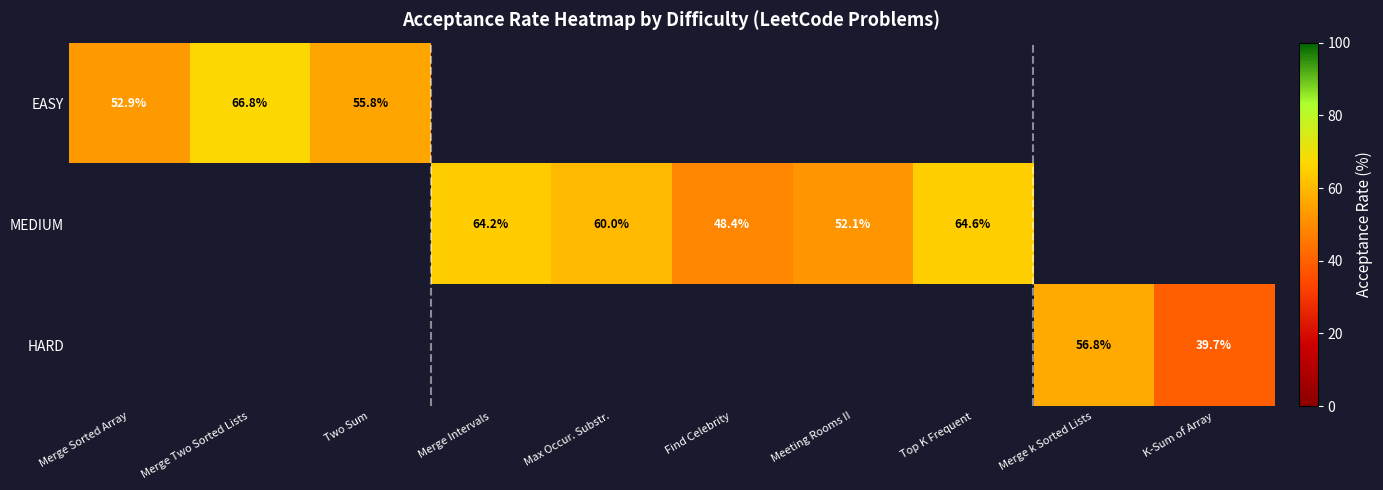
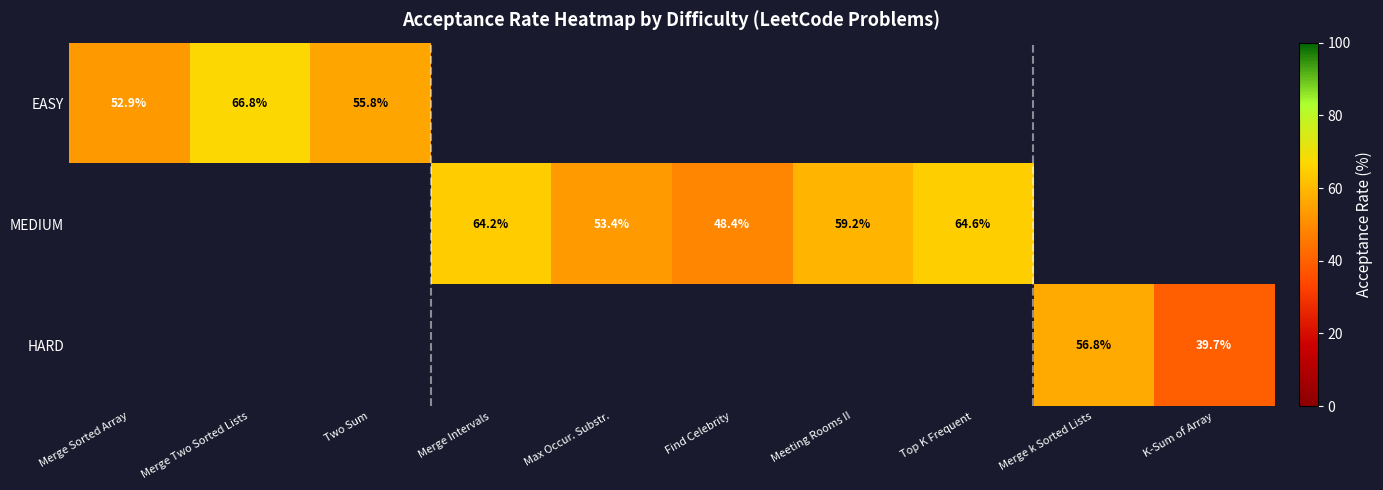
  {
    "EASY": {
      "Merge Sorted Array": "52.9%",
      "Merge Two Sorted Lists": "66.8%",
      "Two Sum": "55.8%"
    },
    "MEDIUM": {
      "Merge Intervals": "64.2%",
-     "Max Occur. Substr.": "60.0%",
+     "Max Occur. Substr.": "53.4%",
      "Find Celebrity": "48.4%",
-     "Meeting Rooms II": "52.1%",
+     "Meeting Rooms II": "59.2%",
      "Top K Frequent": "64.6%"
    },
    "HARD": {
      "Merge k Sorted Lists": "56.8%",
      "K-Sum of Array": "39.7%"
    }
  }
